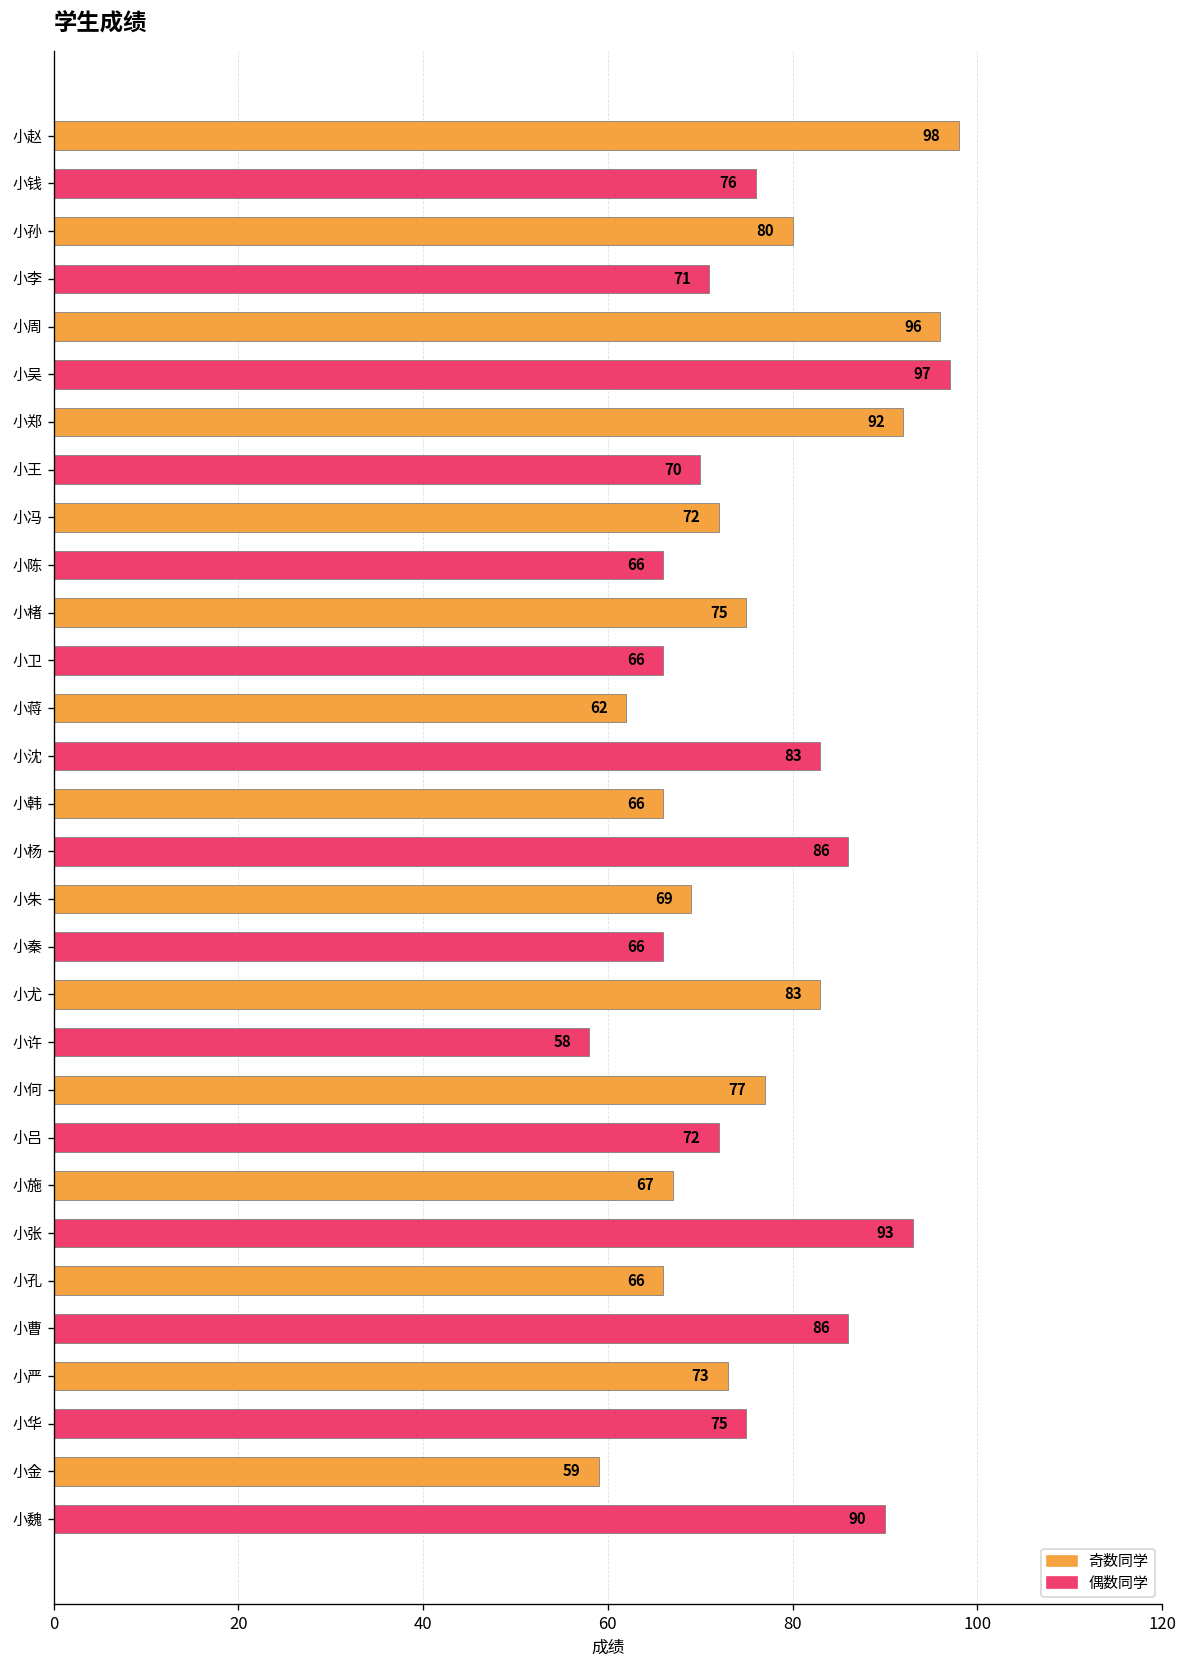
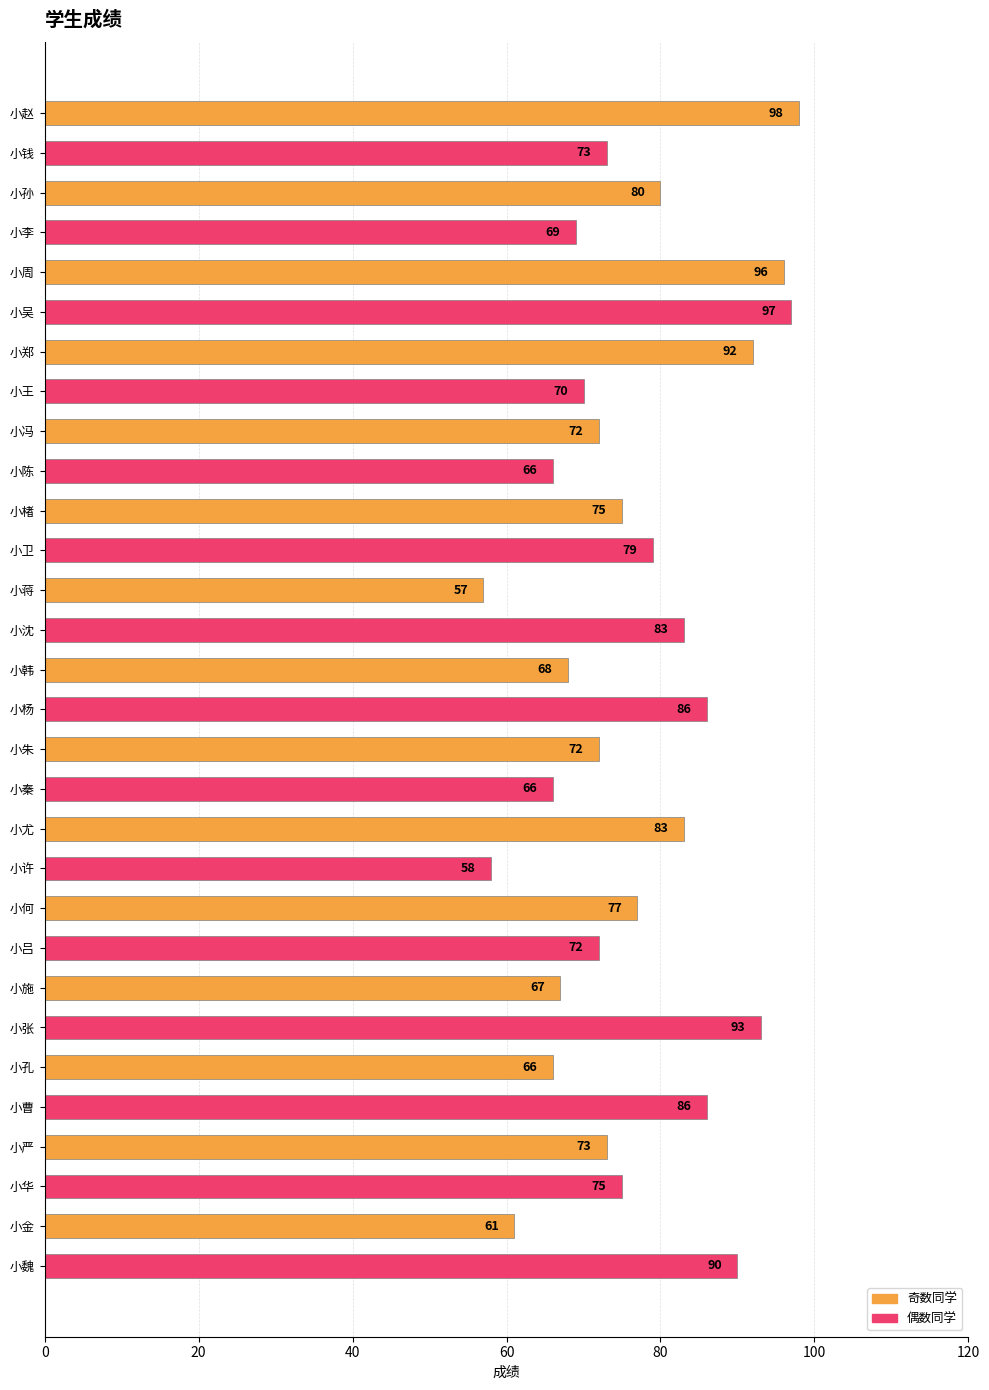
  {
    "小赵": 98,
-   "小钱": 76,
+   "小钱": 73,
    "小孙": 80,
-   "小李": 71,
+   "小李": 69,
    "小周": 96,
    "小吴": 97,
    "小郑": 92,
    "小王": 70,
    "小冯": 72,
    "小陈": 66,
    "小楮": 75,
-   "小卫": 66,
-   "小蒋": 62,
+   "小卫": 79,
+   "小蒋": 57,
    "小沈": 83,
-   "小韩": 66,
+   "小韩": 68,
    "小杨": 86,
-   "小朱": 69,
+   "小朱": 72,
    "小秦": 66,
    "小尤": 83,
    "小许": 58,
    "小何": 77,
    "小吕": 72,
    "小施": 67,
    "小张": 93,
    "小孔": 66,
    "小曹": 86,
    "小严": 73,
    "小华": 75,
-   "小金": 59,
+   "小金": 61,
    "小魏": 90
  }
